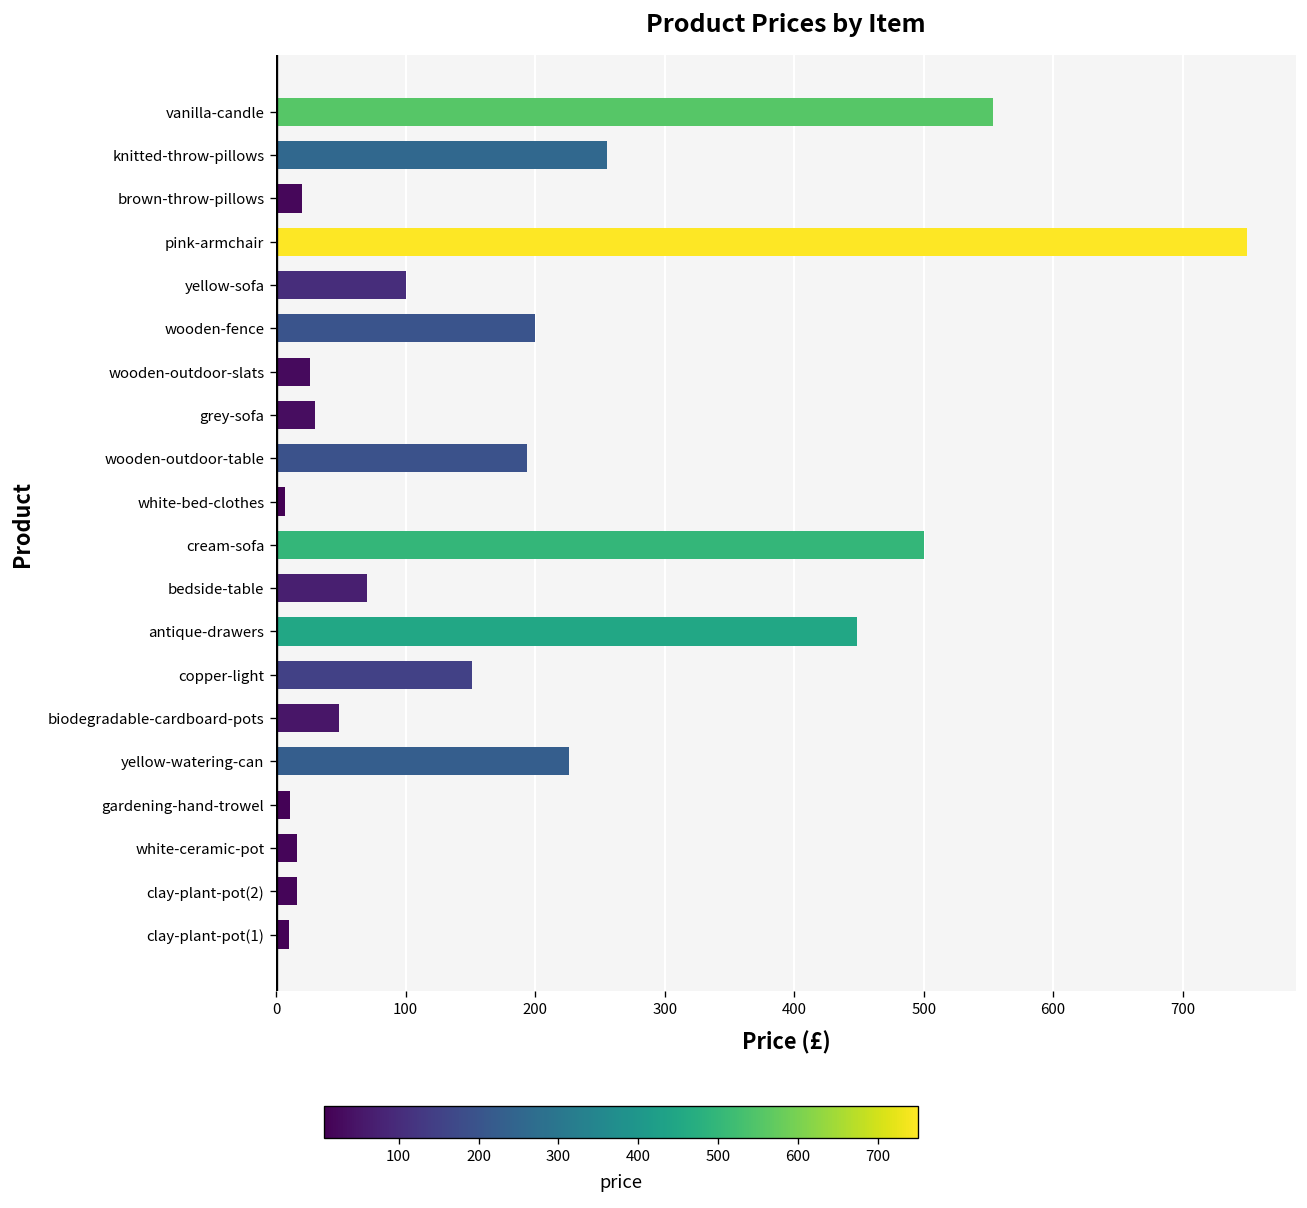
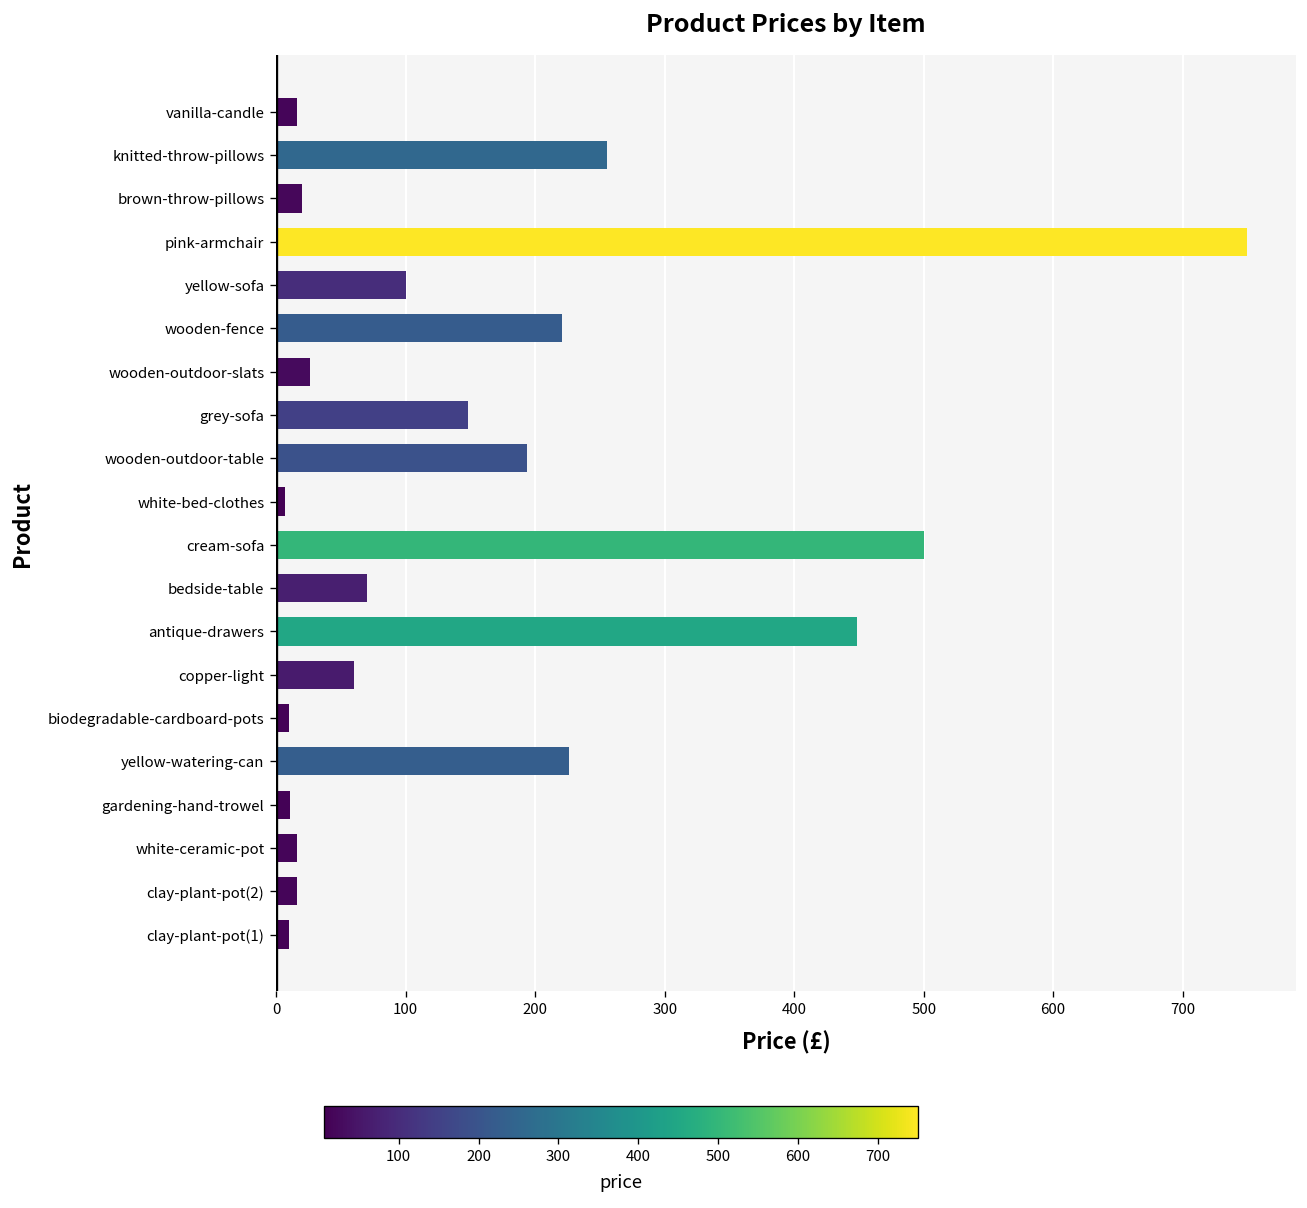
  {
-   "vanilla-candle": 553,
+   "vanilla-candle": 16,
    "knitted-throw-pillows": 256,
    "brown-throw-pillows": 20,
    "pink-armchair": 750,
    "yellow-sofa": 100,
-   "wooden-fence": 200,
+   "wooden-fence": 220,
    "wooden-outdoor-slats": 26,
-   "grey-sofa": 30,
+   "grey-sofa": 148,
    "wooden-outdoor-table": 193,
    "white-bed-clothes": 7,
    "cream-sofa": 500,
    "bedside-table": 70,
    "antique-drawers": 448,
-   "copper-light": 151,
-   "biodegradable-cardboard-pots": 48,
+   "copper-light": 60,
+   "biodegradable-cardboard-pots": 10,
    "yellow-watering-can": 226,
    "gardening-hand-trowel": 11,
    "white-ceramic-pot": 16,
    "clay-plant-pot(2)": 16,
    "clay-plant-pot(1)": 10
  }
